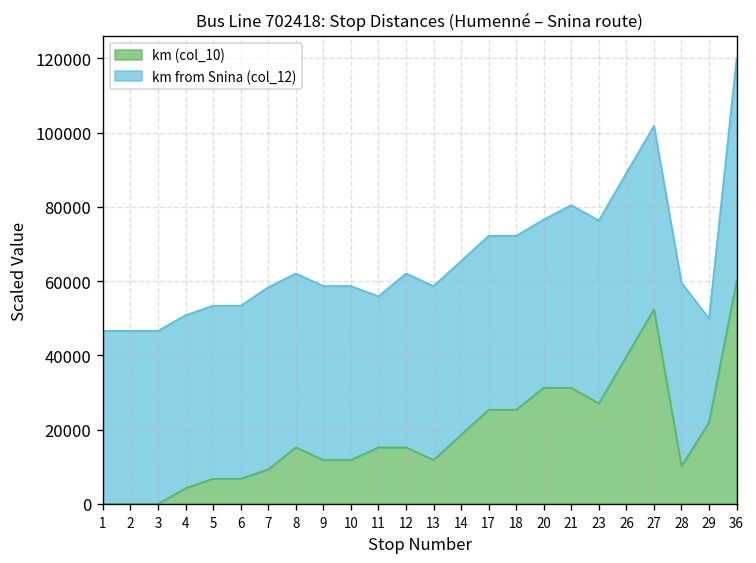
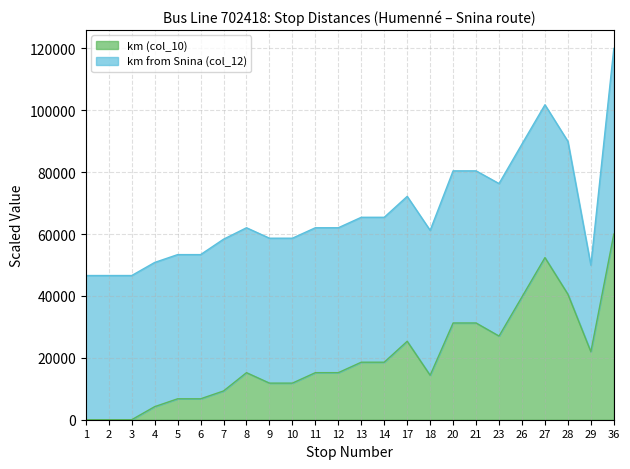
  {
    "km (col_10)": {
      "1": 0,
      "2": 0,
      "3": 0,
      "4": 4000,
      "5": 7000,
      "6": 7000,
      "7": 9000,
      "8": 15000,
      "9": 12000,
      "10": 12000,
      "11": 15000,
      "12": 15000,
-     "13": 12000,
+     "13": 19000,
      "14": 19000,
      "17": 25000,
-     "18": 25000,
+     "18": 14000,
      "20": 31000,
      "21": 31000,
      "23": 27000,
      "26": 40000,
      "27": 52000,
-     "28": 10000,
+     "28": 41000,
      "29": 22000,
      "36": 60000
    },
    "km from Snina (col_12)": {
      "1": 47000,
      "2": 47000,
      "3": 47000,
      "4": 47000,
      "5": 47000,
      "6": 47000,
      "7": 49000,
      "8": 47000,
      "9": 47000,
      "10": 47000,
-     "11": 41000,
+     "11": 47000,
      "12": 47000,
      "13": 47000,
      "14": 47000,
      "17": 47000,
      "18": 47000,
-     "20": 45000,
+     "20": 49000,
      "21": 49000,
      "23": 49000,
      "26": 49000,
      "27": 49000,
      "28": 49000,
      "29": 28000,
      "36": 60000
    }
  }
